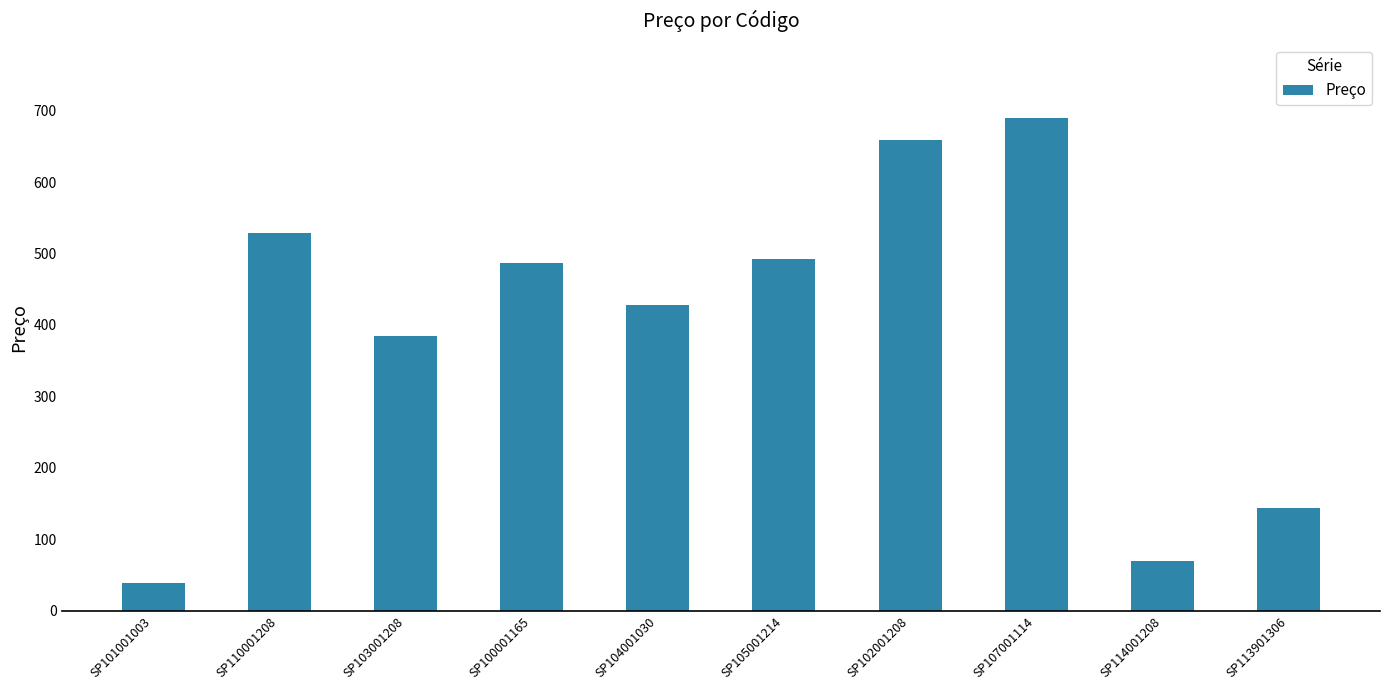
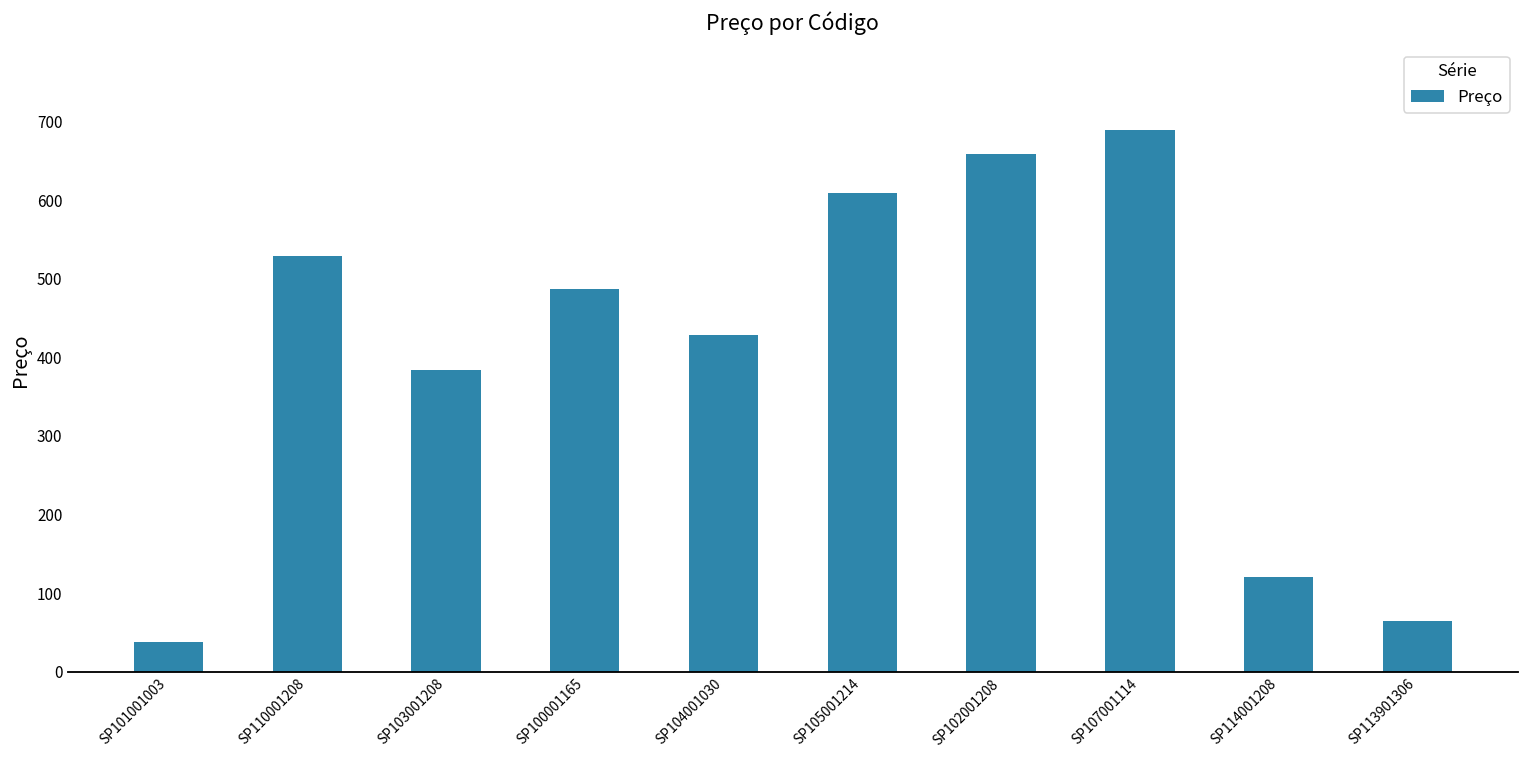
  {
    "SP101001003": 40,
    "SP110001208": 530,
    "SP103001208": 380,
    "SP100001165": 490,
    "SP104001030": 430,
-   "SP105001214": 490,
+   "SP105001214": 610,
    "SP102001208": 660,
    "SP107001114": 690,
-   "SP114001208": 70,
-   "SP113901306": 140
+   "SP114001208": 120,
+   "SP113901306": 70
  }
